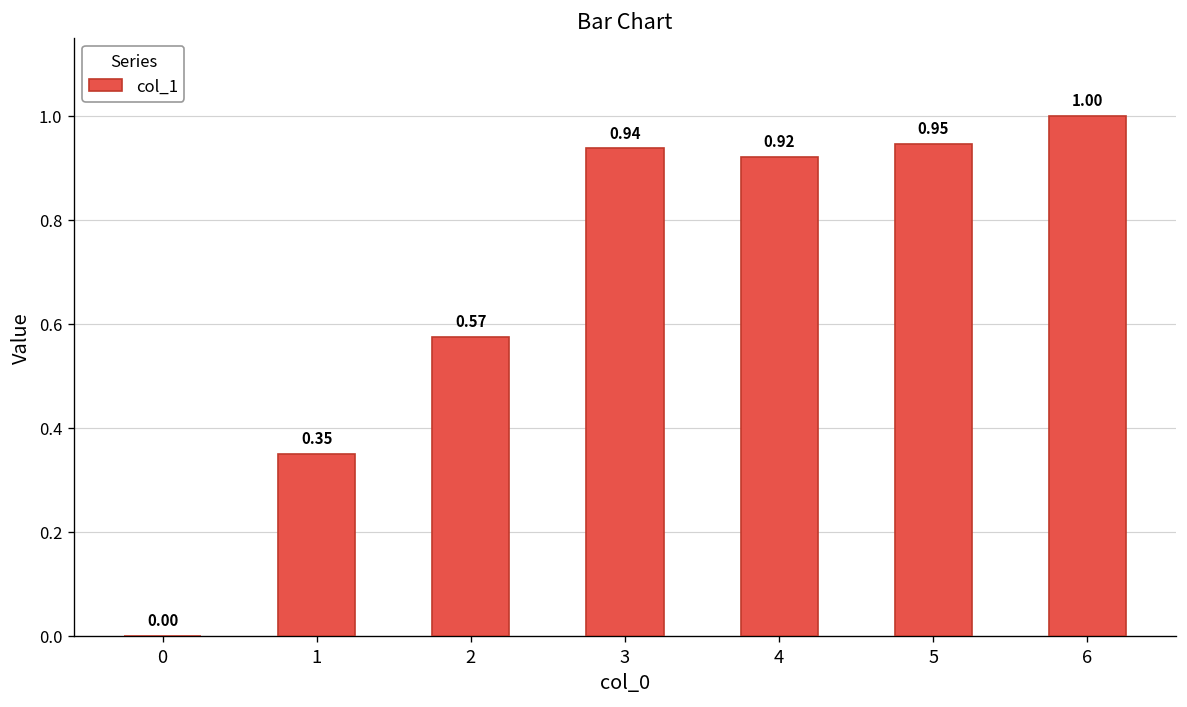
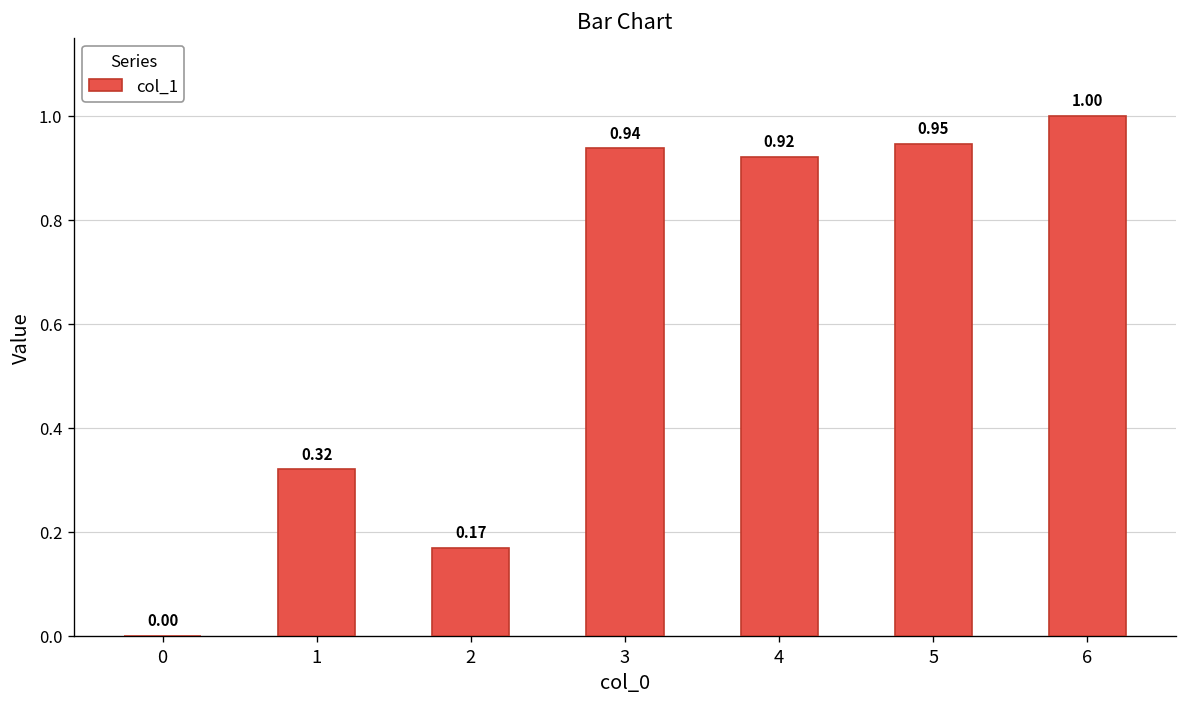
  {
    "0": 0.00,
-   "1": 0.35,
-   "2": 0.57,
+   "1": 0.32,
+   "2": 0.17,
    "3": 0.94,
    "4": 0.92,
    "5": 0.95,
    "6": 1.00
  }
